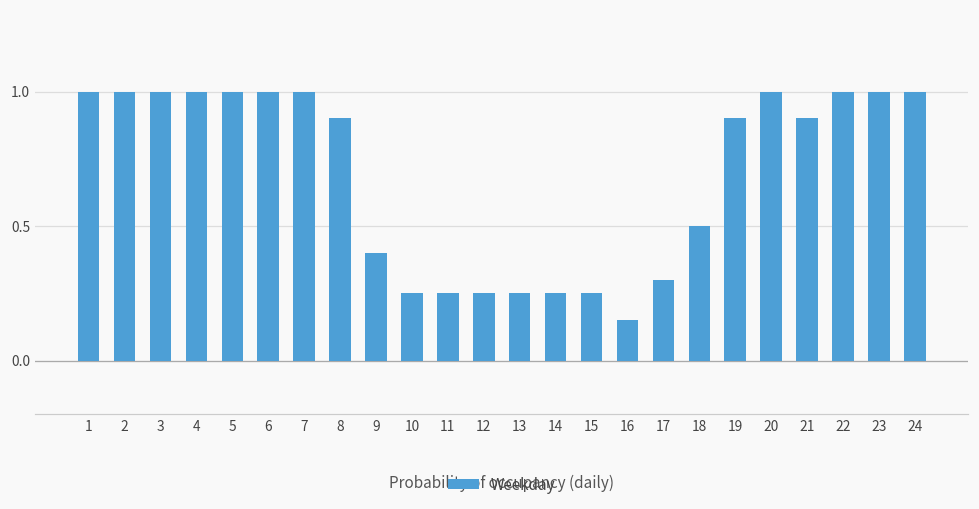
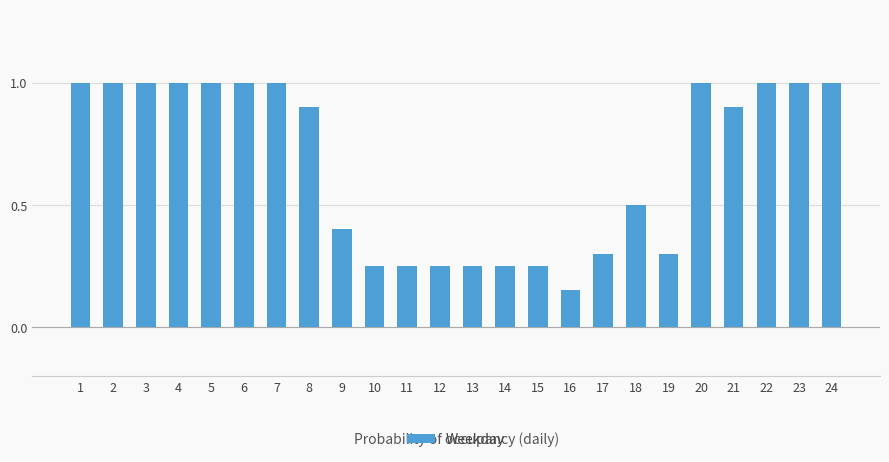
  {
    "1": 1.0,
    "2": 1.0,
    "3": 1.0,
    "4": 1.0,
    "5": 1.0,
    "6": 1.0,
    "7": 1.0,
    "8": 0.9,
    "9": 0.4,
    "10": 0.25,
    "11": 0.25,
    "12": 0.25,
    "13": 0.25,
    "14": 0.25,
    "15": 0.25,
    "16": 0.15,
    "17": 0.3,
    "18": 0.5,
-   "19": 0.9,
+   "19": 0.3,
    "20": 1.0,
    "21": 0.9,
    "22": 1.0,
    "23": 1.0,
    "24": 1.0
  }
